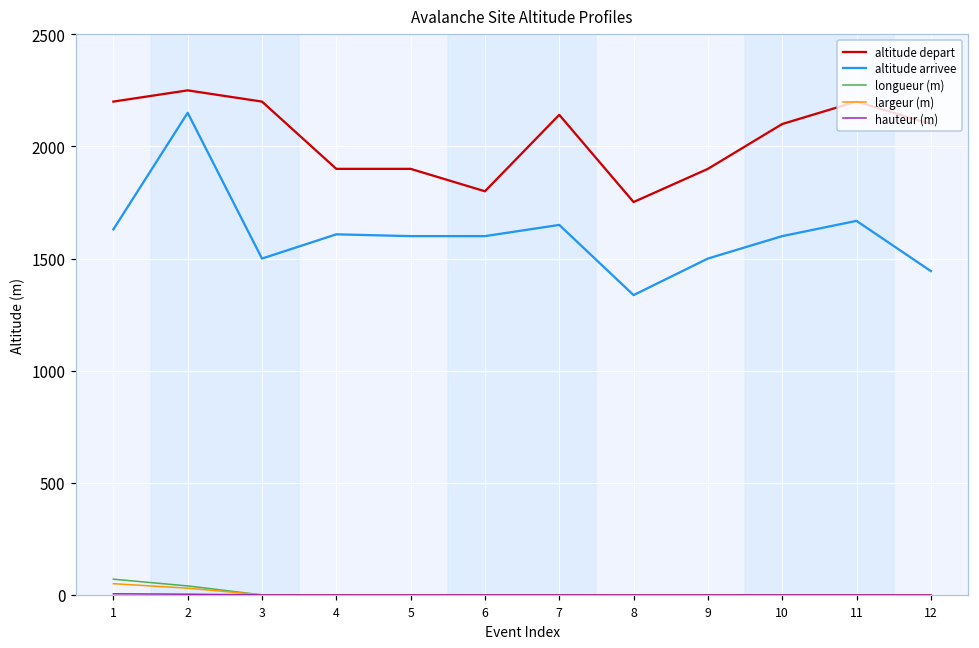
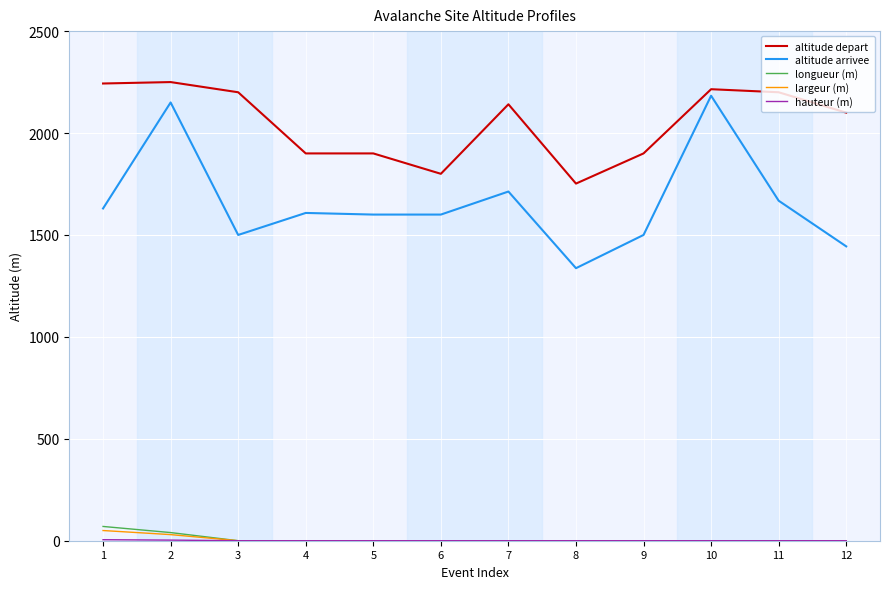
  {
    "altitude depart": {
-     "1": 2200,
+     "1": 2240,
      "2": 2250,
      "3": 2200,
      "4": 1900,
      "5": 1900,
      "6": 1800,
      "7": 2140,
      "8": 1750,
      "9": 1900,
-     "10": 2100,
+     "10": 2220,
      "12": 2100
    },
    "altitude arrivee": {
      "1": 1630,
      "2": 2150,
      "3": 1500,
      "4": 1610,
      "5": 1600,
      "6": 1600,
-     "7": 1650,
+     "7": 1710,
      "8": 1340,
      "9": 1500,
-     "10": 1600,
+     "10": 2180,
      "11": 1670,
      "12": 1440
    },
    "longueur (m)": {
      "1": 70
    },
    "largeur (m)": {
      "1": 50
    },
    "hauteur (m)": {
      "1": 10,
      "2": 0
    }
  }
